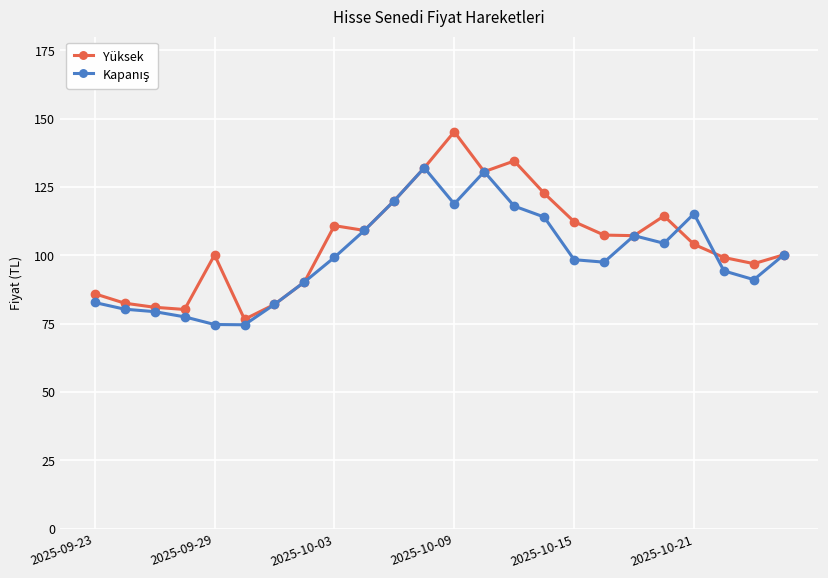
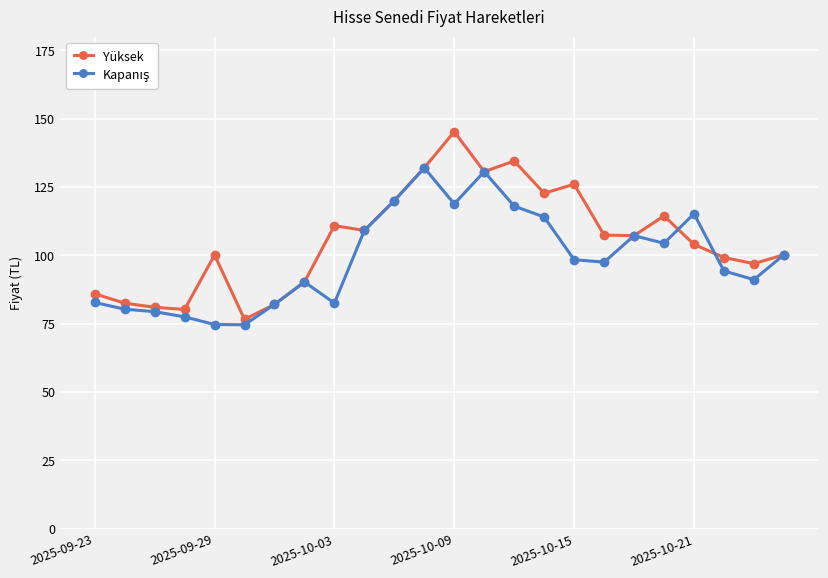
  {
    "Yüksek": {
      "2025-09-23": 86,
      "2025-09-29": 100,
      "2025-10-03": 111,
      "2025-10-09": 145,
-     "2025-10-15": 112,
+     "2025-10-15": 126,
      "2025-10-21": 104
    },
    "Kapanış": {
      "2025-09-23": 83,
      "2025-09-29": 75,
-     "2025-10-03": 99,
+     "2025-10-03": 83,
      "2025-10-09": 119,
      "2025-10-15": 98,
      "2025-10-21": 115
    }
  }
